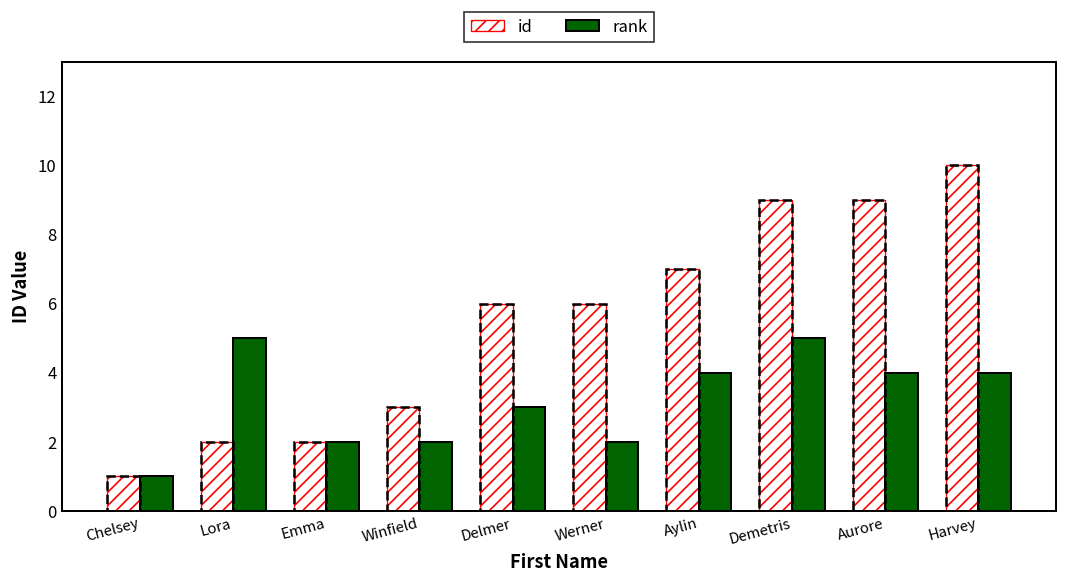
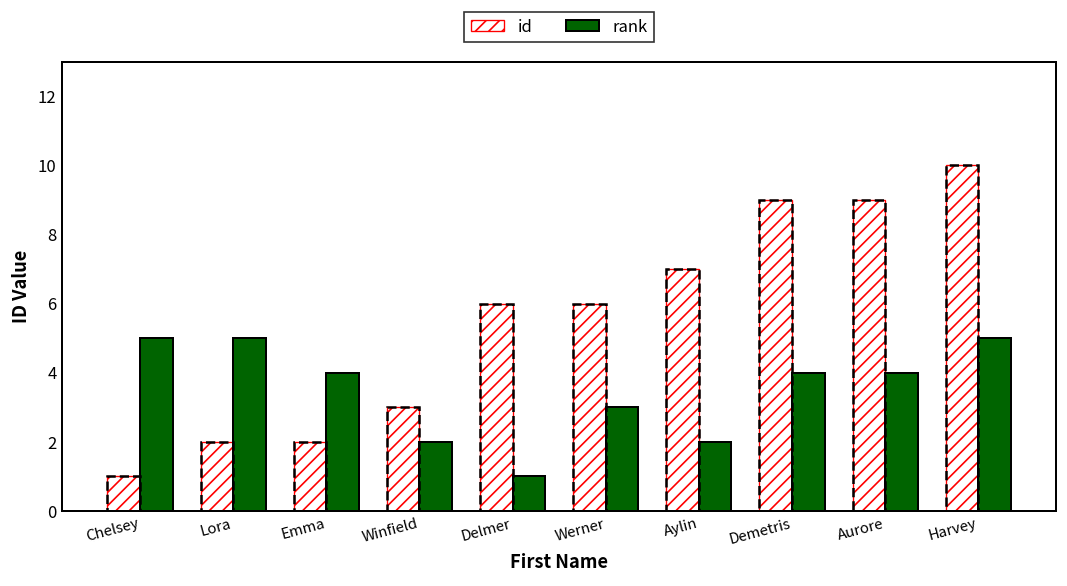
  {
    "id": {
      "Chelsey": 1,
      "Lora": 2,
      "Emma": 2,
      "Winfield": 3,
      "Delmer": 6,
      "Werner": 6,
      "Aylin": 7,
      "Demetris": 9,
      "Aurore": 9,
      "Harvey": 10
    },
    "rank": {
-     "Chelsey": 1,
+     "Chelsey": 5,
      "Lora": 5,
-     "Emma": 2,
+     "Emma": 4,
      "Winfield": 2,
-     "Delmer": 3,
-     "Werner": 2,
-     "Aylin": 4,
-     "Demetris": 5,
+     "Delmer": 1,
+     "Werner": 3,
+     "Aylin": 2,
+     "Demetris": 4,
      "Aurore": 4,
-     "Harvey": 4
+     "Harvey": 5
    }
  }
